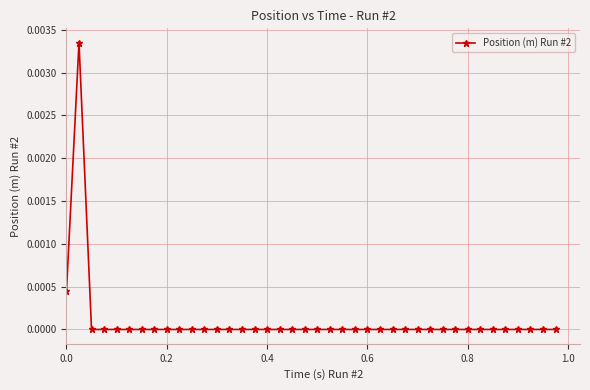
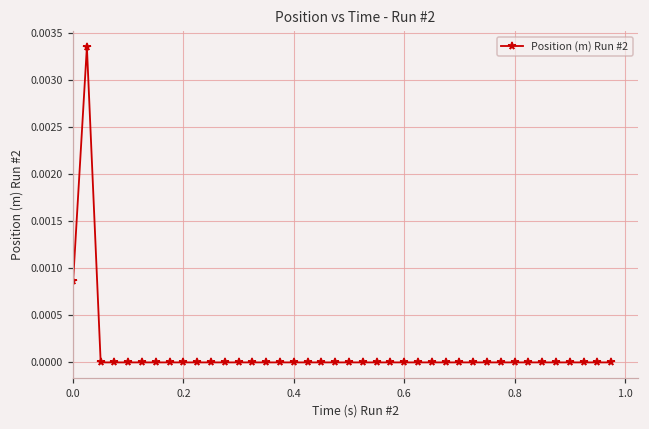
  {
-   "0.0": 0.0004,
+   "0.0": 0.0009,
    "0.2": 0.0000,
    "0.4": 0.0000,
    "0.6": 0.0000,
    "0.8": 0.0000
  }
